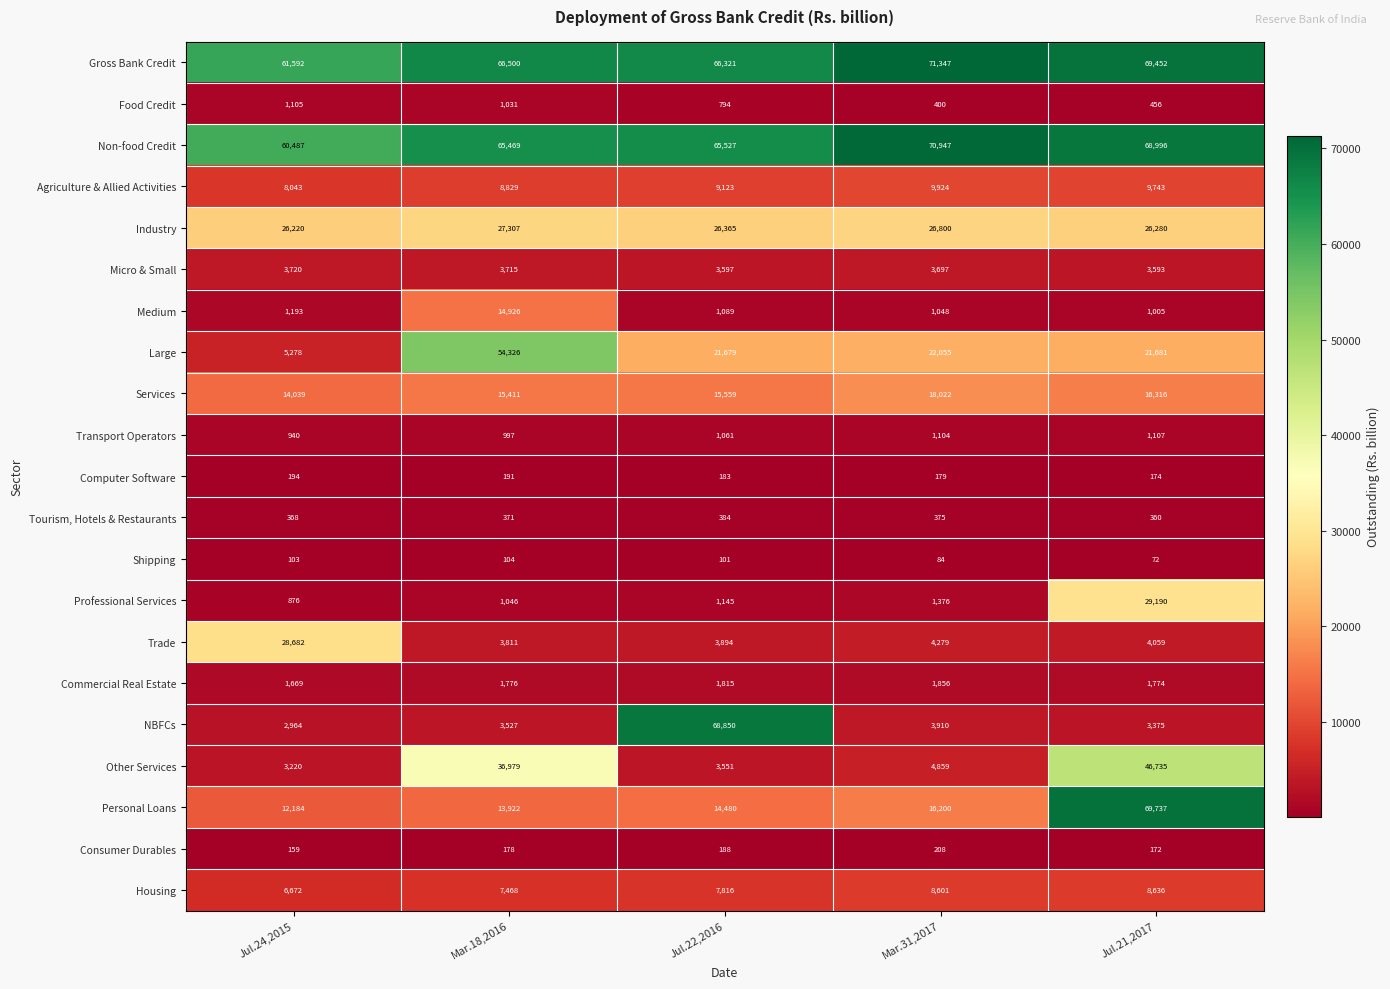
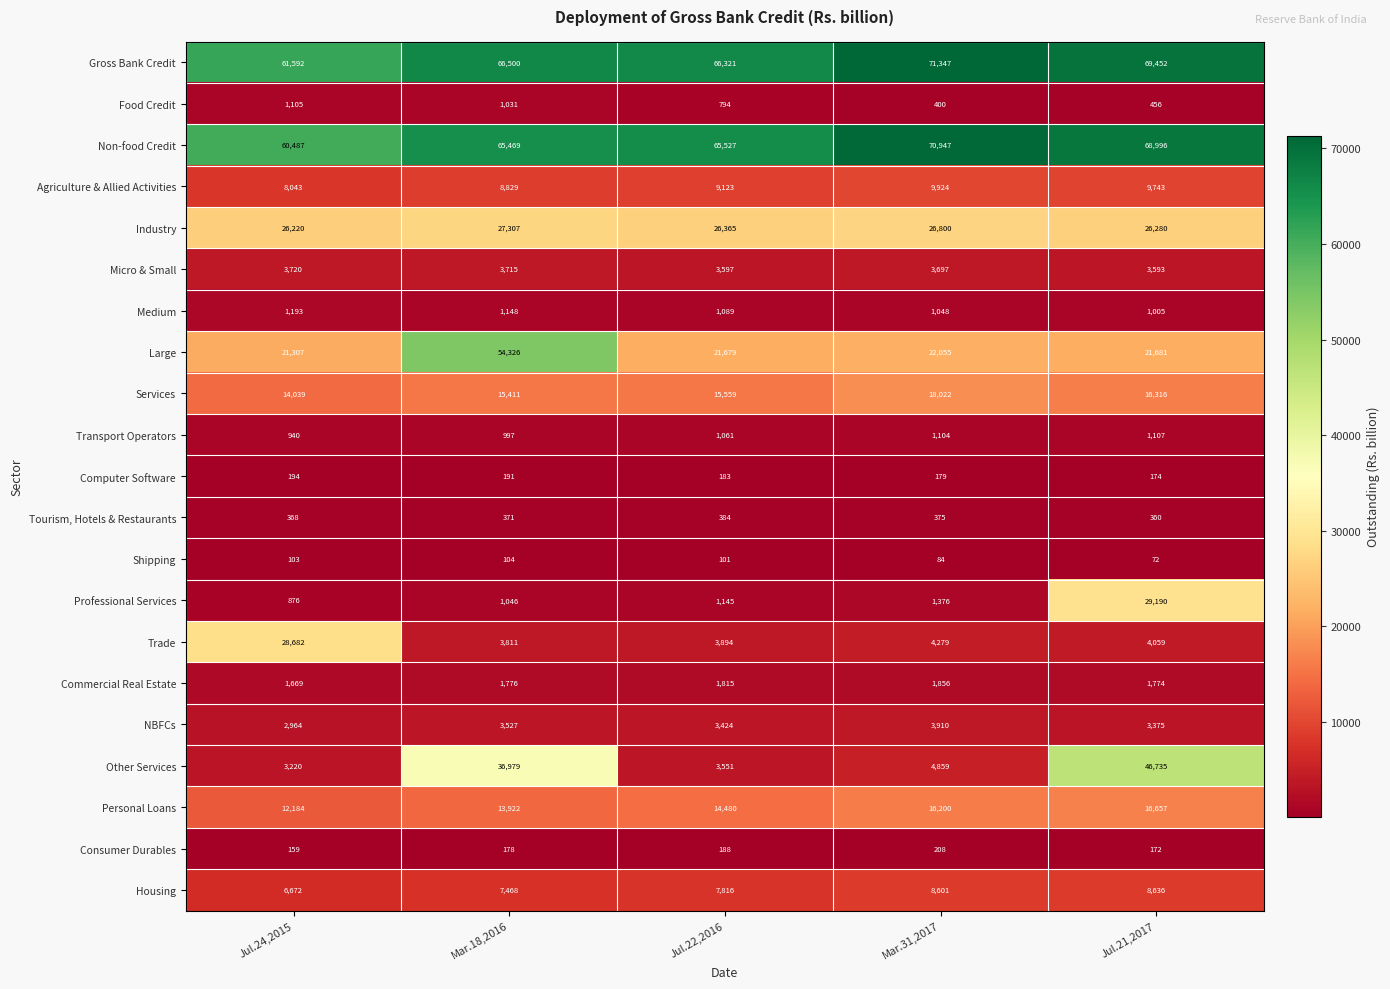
  {
    "Gross Bank Credit": {
      "Jul.24,2015": "61,592",
      "Mar.18,2016": "66,500",
      "Jul.22,2016": "66,321",
      "Mar.31,2017": "71,347",
      "Jul.21,2017": "69,452"
    },
    "Food Credit": {
      "Jul.24,2015": "1,105",
      "Mar.18,2016": "1,031",
      "Jul.22,2016": "794",
      "Mar.31,2017": "400",
      "Jul.21,2017": "456"
    },
    "Non-food Credit": {
      "Jul.24,2015": "60,487",
      "Mar.18,2016": "65,469",
      "Jul.22,2016": "65,527",
      "Mar.31,2017": "70,947",
      "Jul.21,2017": "68,996"
    },
    "Agriculture & Allied Activities": {
      "Jul.24,2015": "8,043",
      "Mar.18,2016": "8,829",
      "Jul.22,2016": "9,123",
      "Mar.31,2017": "9,924",
      "Jul.21,2017": "9,743"
    },
    "Industry": {
      "Jul.24,2015": "26,220",
      "Mar.18,2016": "27,307",
      "Jul.22,2016": "26,365",
      "Mar.31,2017": "26,800",
      "Jul.21,2017": "26,280"
    },
    "Micro & Small": {
      "Jul.24,2015": "3,720",
      "Mar.18,2016": "3,715",
      "Jul.22,2016": "3,597",
      "Mar.31,2017": "3,697",
      "Jul.21,2017": "3,593"
    },
    "Medium": {
      "Jul.24,2015": "1,193",
-     "Mar.18,2016": "14,926",
+     "Mar.18,2016": "1,148",
      "Jul.22,2016": "1,089",
      "Mar.31,2017": "1,048",
      "Jul.21,2017": "1,005"
    },
    "Large": {
-     "Jul.24,2015": "5,278",
+     "Jul.24,2015": "21,307",
      "Mar.18,2016": "54,326",
      "Jul.22,2016": "21,679",
      "Mar.31,2017": "22,055",
      "Jul.21,2017": "21,681"
    },
    "Services": {
      "Jul.24,2015": "14,039",
      "Mar.18,2016": "15,411",
      "Jul.22,2016": "15,559",
      "Mar.31,2017": "18,022",
      "Jul.21,2017": "16,316"
    },
    "Transport Operators": {
      "Jul.24,2015": "940",
      "Mar.18,2016": "997",
      "Jul.22,2016": "1,061",
      "Mar.31,2017": "1,104",
      "Jul.21,2017": "1,107"
    },
    "Computer Software": {
      "Jul.24,2015": "194",
      "Mar.18,2016": "191",
      "Jul.22,2016": "183",
      "Mar.31,2017": "179",
      "Jul.21,2017": "174"
    },
    "Tourism, Hotels & Restaurants": {
      "Jul.24,2015": "368",
      "Mar.18,2016": "371",
      "Jul.22,2016": "384",
      "Mar.31,2017": "375",
      "Jul.21,2017": "360"
    },
    "Shipping": {
      "Jul.24,2015": "103",
      "Mar.18,2016": "104",
      "Jul.22,2016": "101",
      "Mar.31,2017": "84",
      "Jul.21,2017": "72"
    },
    "Professional Services": {
      "Jul.24,2015": "876",
      "Mar.18,2016": "1,046",
      "Jul.22,2016": "1,145",
      "Mar.31,2017": "1,376",
      "Jul.21,2017": "29,190"
    },
    "Trade": {
      "Jul.24,2015": "28,682",
      "Mar.18,2016": "3,811",
      "Jul.22,2016": "3,894",
      "Mar.31,2017": "4,279",
      "Jul.21,2017": "4,059"
    },
    "Commercial Real Estate": {
      "Jul.24,2015": "1,669",
      "Mar.18,2016": "1,776",
      "Jul.22,2016": "1,815",
      "Mar.31,2017": "1,856",
      "Jul.21,2017": "1,774"
    },
    "NBFCs": {
      "Jul.24,2015": "2,964",
      "Mar.18,2016": "3,527",
-     "Jul.22,2016": "68,850",
+     "Jul.22,2016": "3,424",
      "Mar.31,2017": "3,910",
      "Jul.21,2017": "3,375"
    },
    "Other Services": {
      "Jul.24,2015": "3,220",
      "Mar.18,2016": "36,979",
      "Jul.22,2016": "3,551",
      "Mar.31,2017": "4,859",
      "Jul.21,2017": "46,735"
    },
    "Personal Loans": {
      "Jul.24,2015": "12,184",
      "Mar.18,2016": "13,922",
      "Jul.22,2016": "14,480",
      "Mar.31,2017": "16,200",
-     "Jul.21,2017": "69,737"
+     "Jul.21,2017": "16,657"
    },
    "Consumer Durables": {
      "Jul.24,2015": "159",
      "Mar.18,2016": "178",
      "Jul.22,2016": "188",
      "Mar.31,2017": "208",
      "Jul.21,2017": "172"
    },
    "Housing": {
      "Jul.24,2015": "6,672",
      "Mar.18,2016": "7,468",
      "Jul.22,2016": "7,816",
      "Mar.31,2017": "8,601",
      "Jul.21,2017": "8,636"
    }
  }
